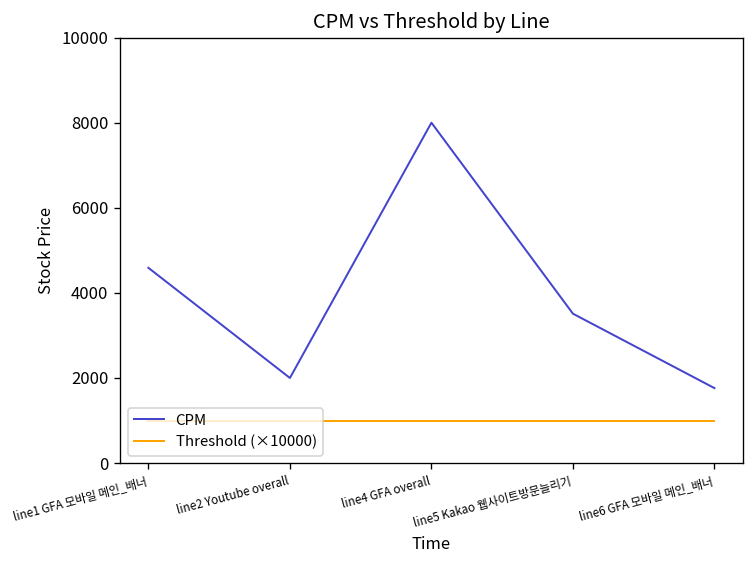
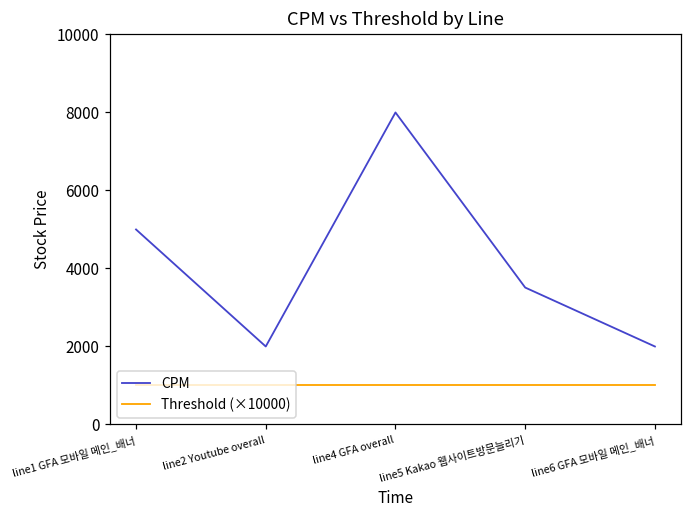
  {
    "CPM": {
-     "line1 GFA 모바일 메인_배너": 4600,
+     "line1 GFA 모바일 메인_배너": 5000,
      "line2 Youtube overall": 2000,
      "line4 GFA overall": 8000,
      "line5 Kakao 웹사이트방문늘리기": 3500,
-     "line6 GFA 모바일 메인_배너": 1800
+     "line6 GFA 모바일 메인_배너": 2000
    },
    "Threshold (×10000)": {
      "line4 GFA overall": 1000,
      "line5 Kakao 웹사이트방문늘리기": 1000,
      "line6 GFA 모바일 메인_배너": 1000
    }
  }
